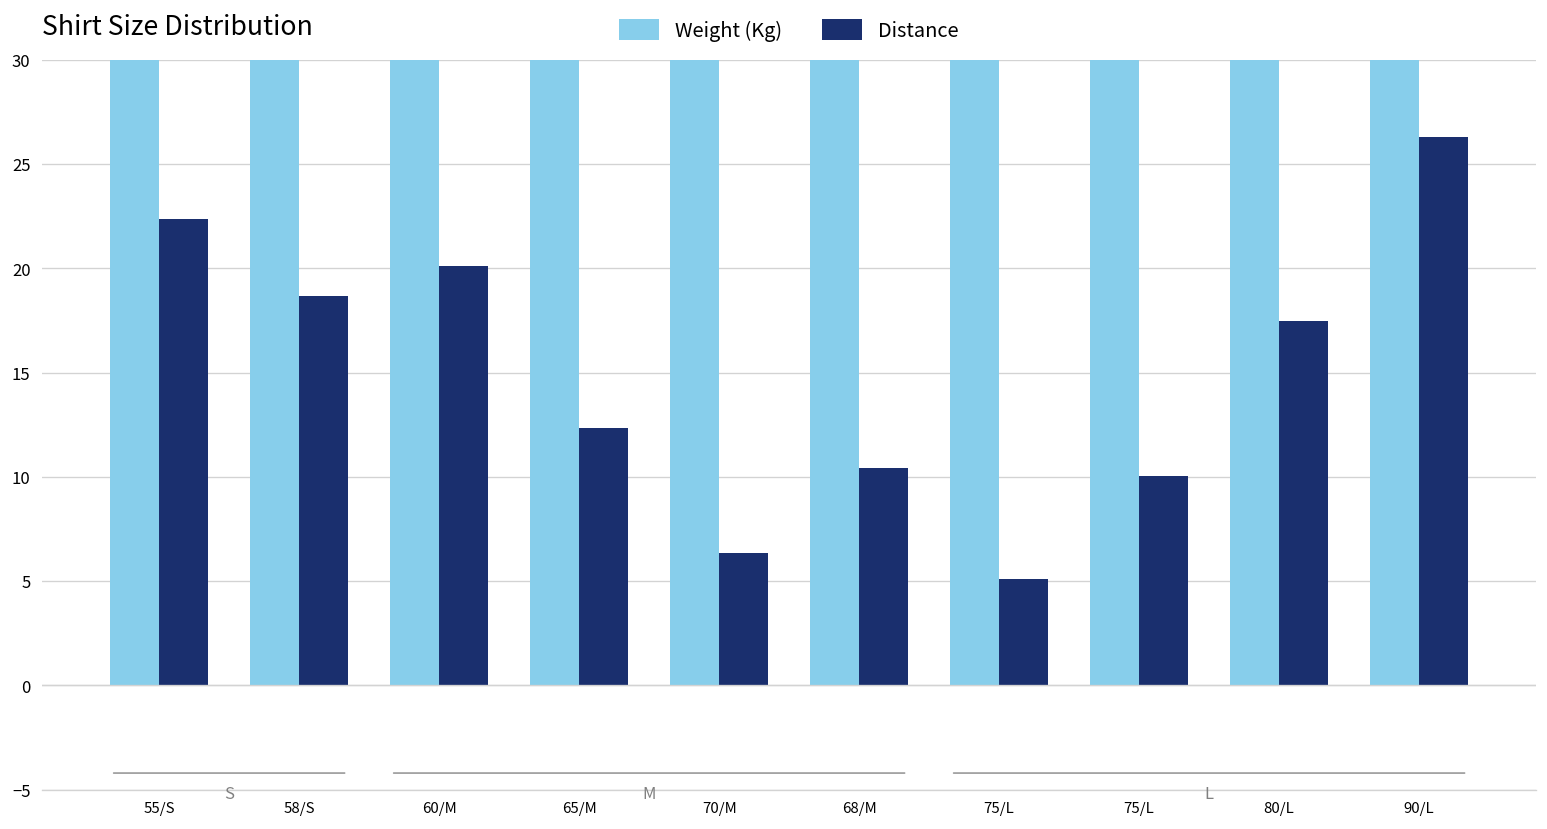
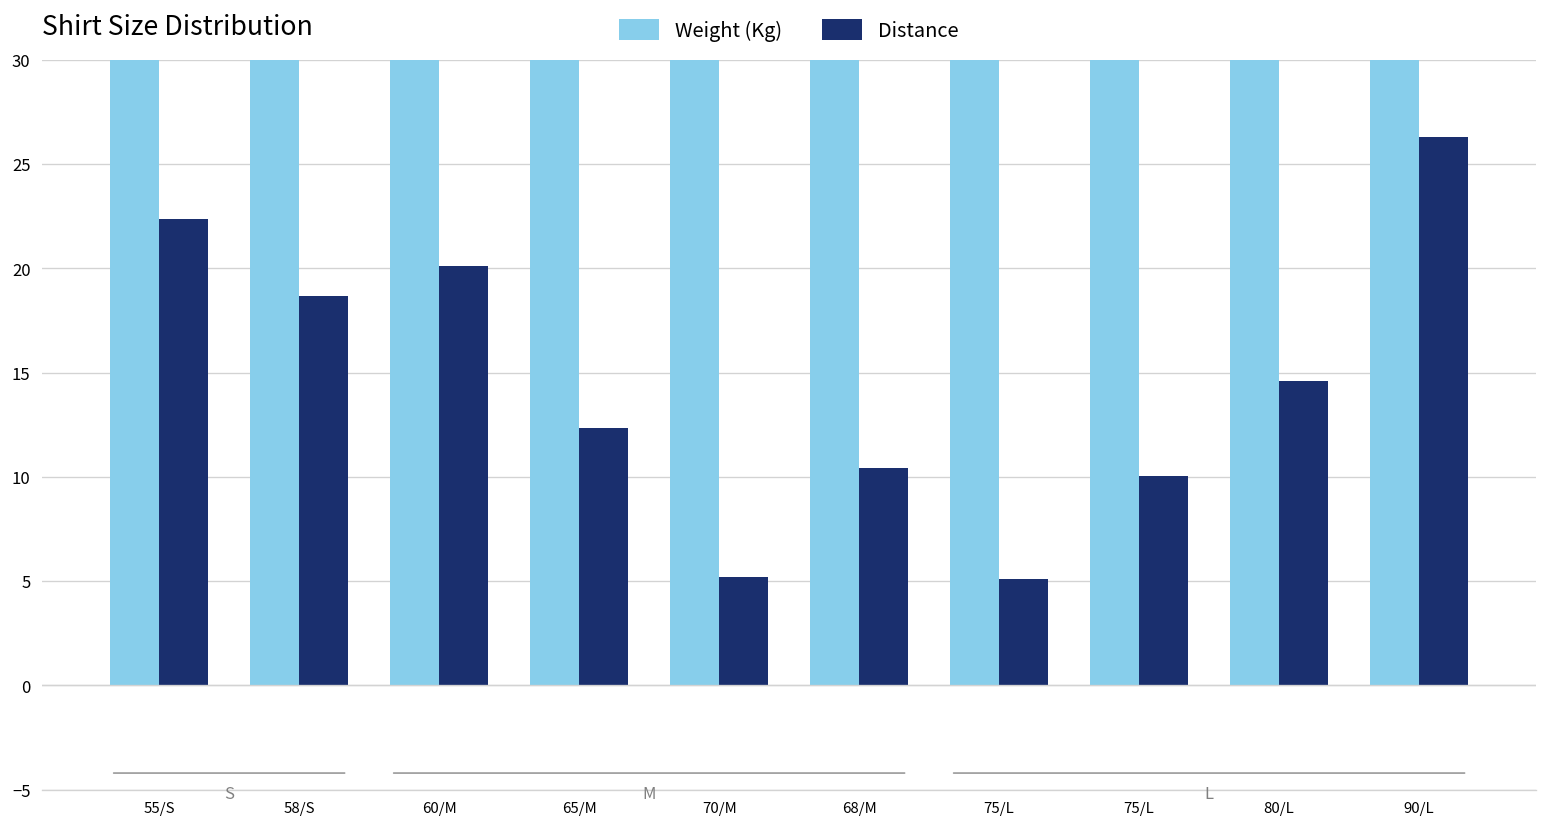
  {
    "Distance": {
      "55/S": 22.4,
      "58/S": 18.7,
      "60/M": 20.1,
      "65/M": 12.3,
-     "70/M": 6.3,
+     "70/M": 5.2,
      "68/M": 10.4,
-     "80/L": 17.5,
+     "80/L": 14.6,
      "90/L": 26.3
    }
  }
